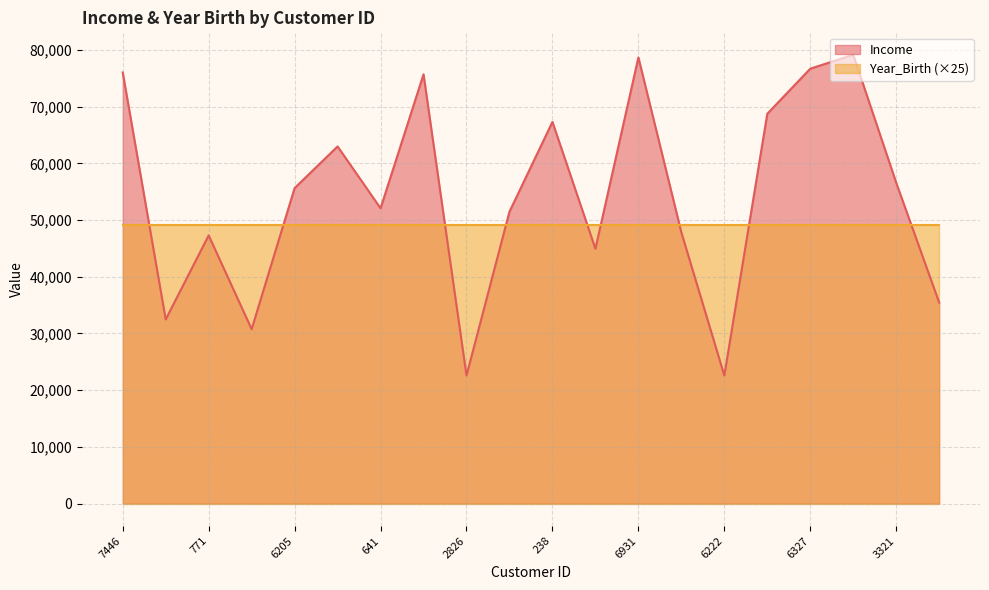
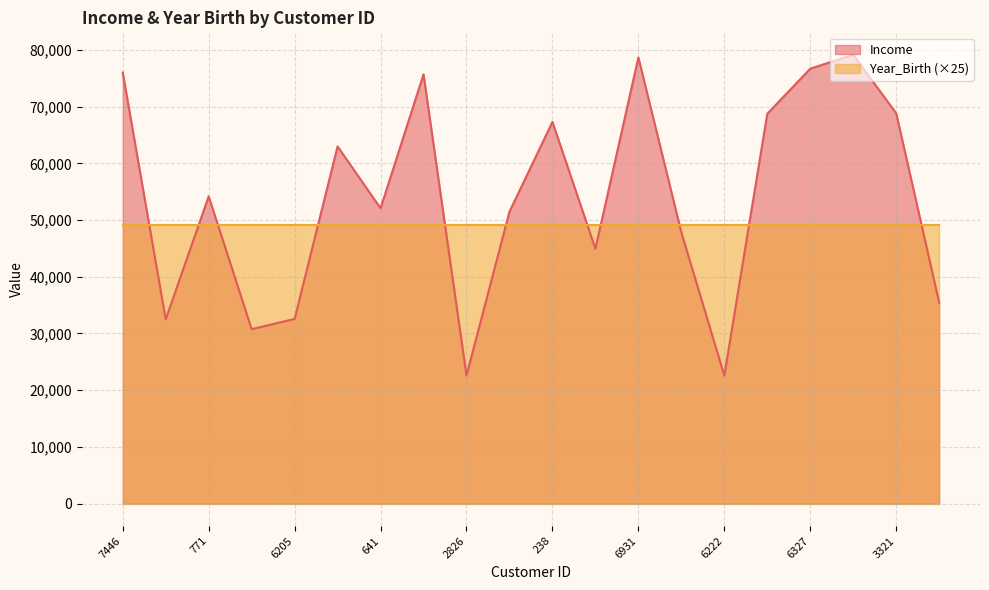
  {
    "Income": {
      "7446": "76,000",
-     "771": "47,000",
-     "6205": "56,000",
+     "771": "54,000",
+     "6205": "33,000",
      "641": "52,000",
      "2826": "23,000",
      "238": "67,000",
      "6931": "79,000",
      "6222": "23,000",
      "6327": "77,000",
-     "3321": "57,000"
+     "3321": "69,000"
    },
    "Year_Birth (×25)": {
      "7446": "49,000",
      "771": "49,000",
      "6205": "49,000",
      "641": "49,000",
      "2826": "49,000",
      "238": "49,000",
      "6931": "49,000",
      "6222": "49,000",
      "6327": "49,000",
      "3321": "49,000"
    }
  }
